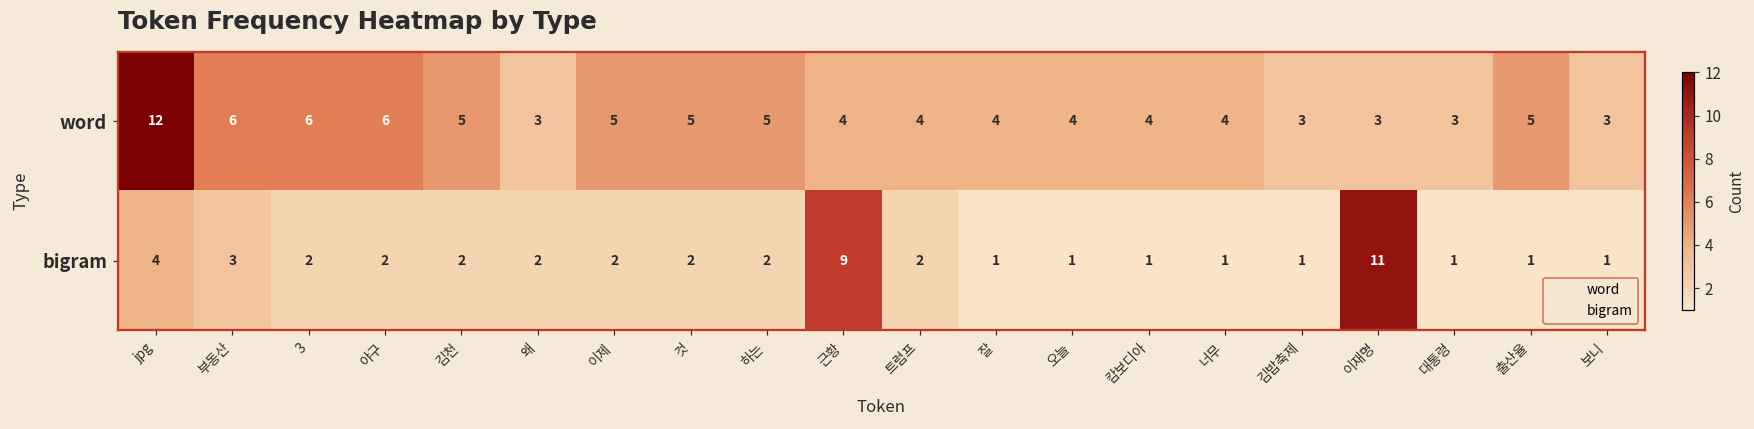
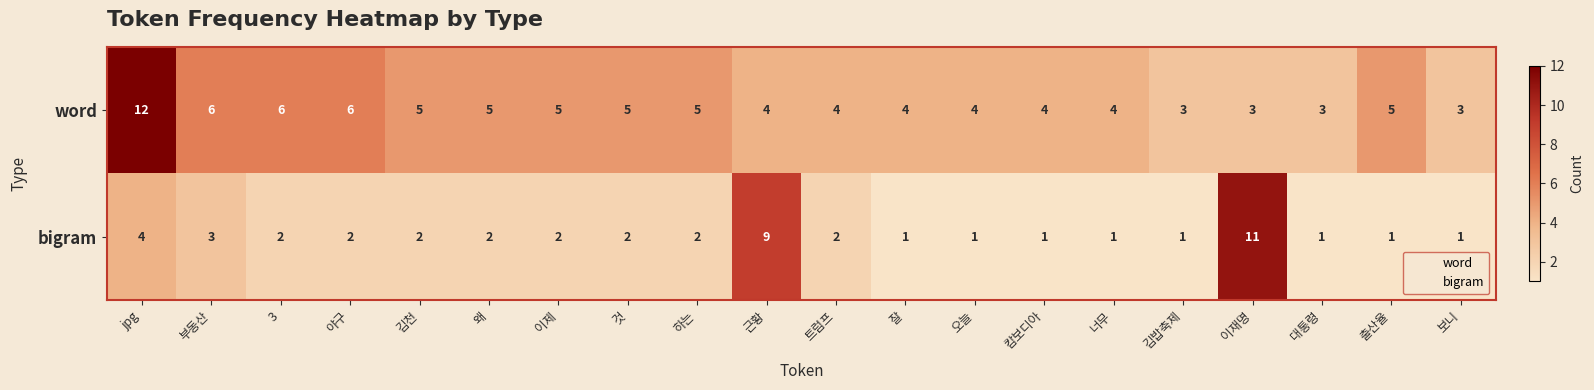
  {
    "word": {
      "jpg": 12,
      "부동산": 6,
      "3": 6,
      "야구": 6,
      "김천": 5,
-     "왜": 3,
+     "왜": 5,
      "이제": 5,
      "것": 5,
      "하는": 5,
      "근황": 4,
      "트럼프": 4,
      "잘": 4,
      "오늘": 4,
      "캄보디아": 4,
      "너무": 4,
      "김밥축제": 3,
      "이재명": 3,
      "대통령": 3,
      "출산율": 5,
      "보니": 3
    },
    "bigram": {
      "jpg": 4,
      "부동산": 3,
      "3": 2,
      "야구": 2,
      "김천": 2,
      "왜": 2,
      "이제": 2,
      "것": 2,
      "하는": 2,
      "근황": 9,
      "트럼프": 2,
      "잘": 1,
      "오늘": 1,
      "캄보디아": 1,
      "너무": 1,
      "김밥축제": 1,
      "이재명": 11,
      "대통령": 1,
      "출산율": 1,
      "보니": 1
    }
  }
